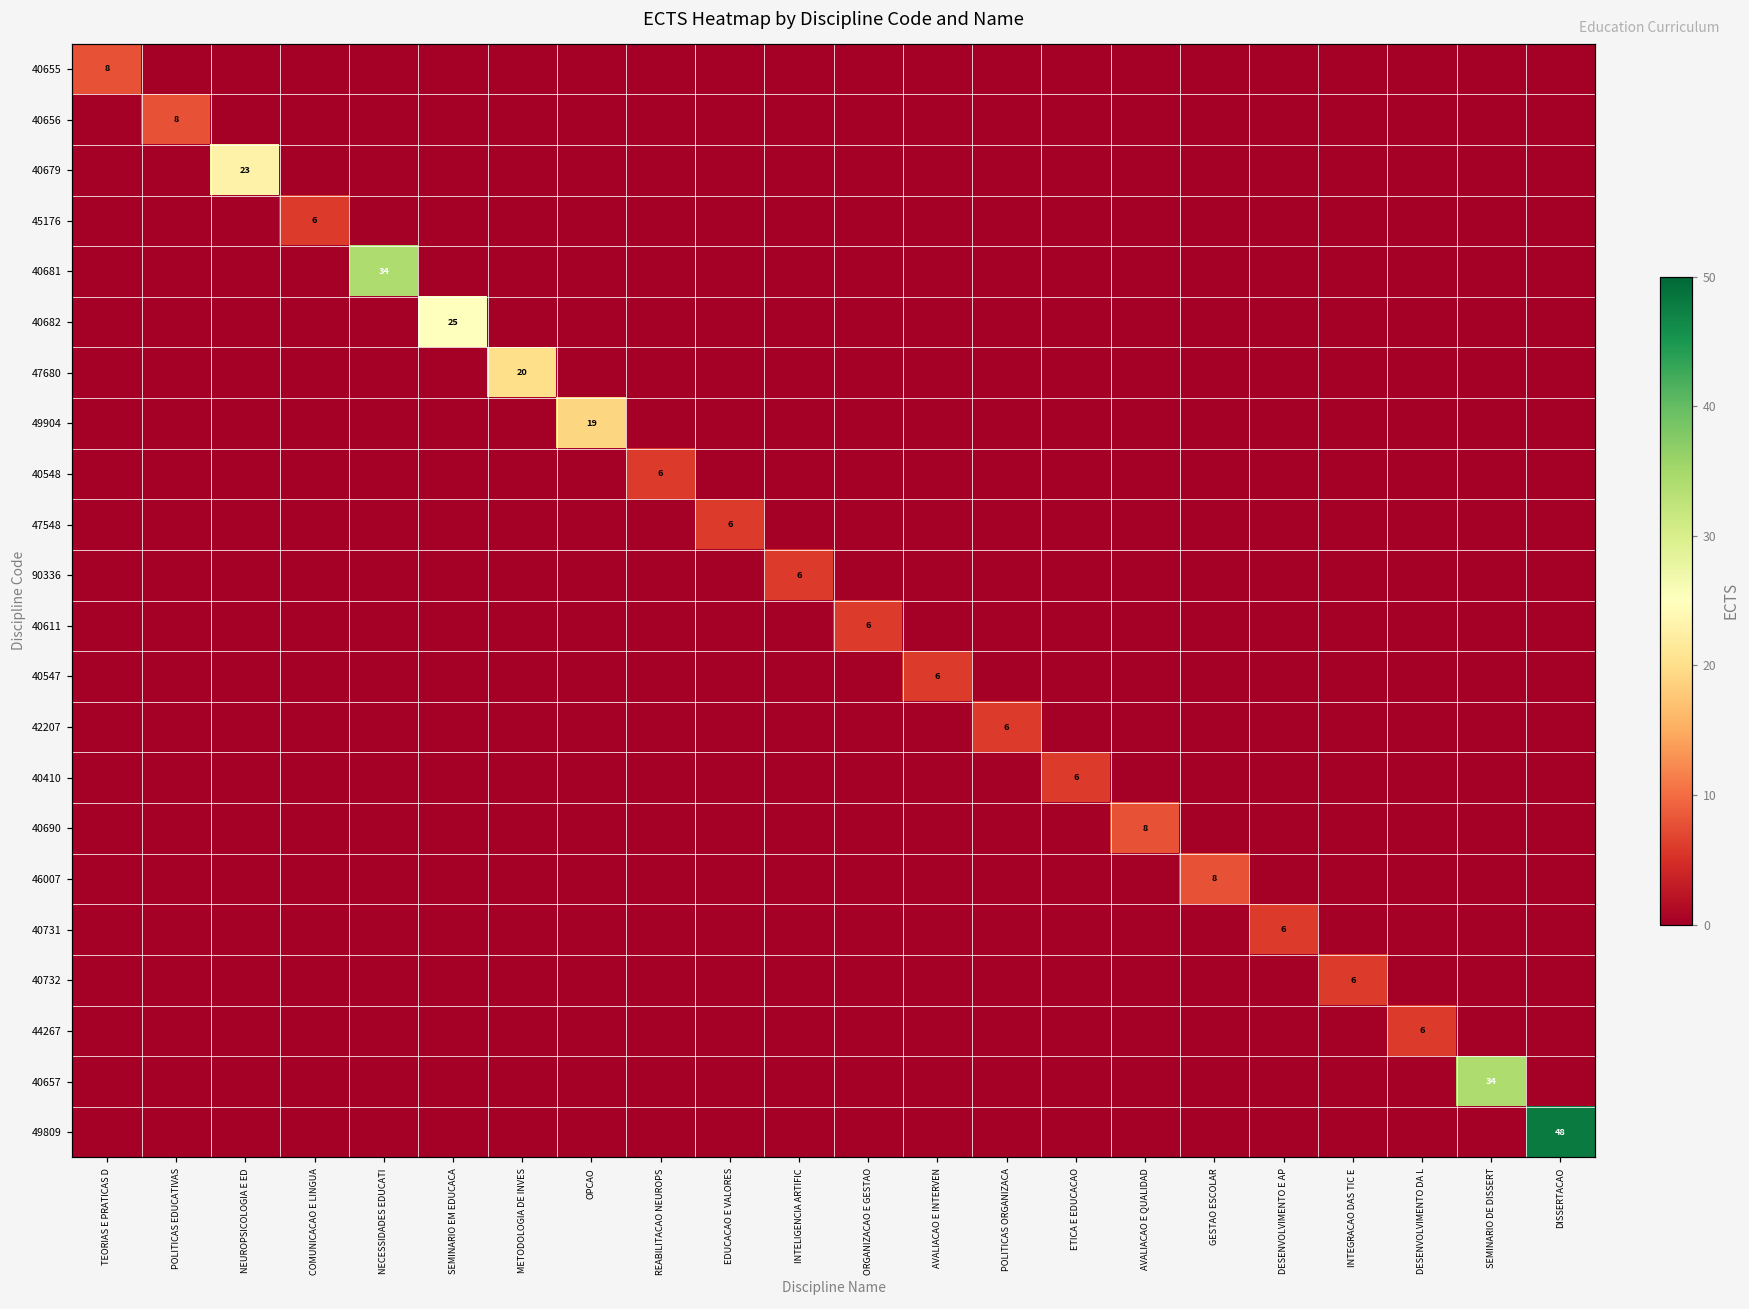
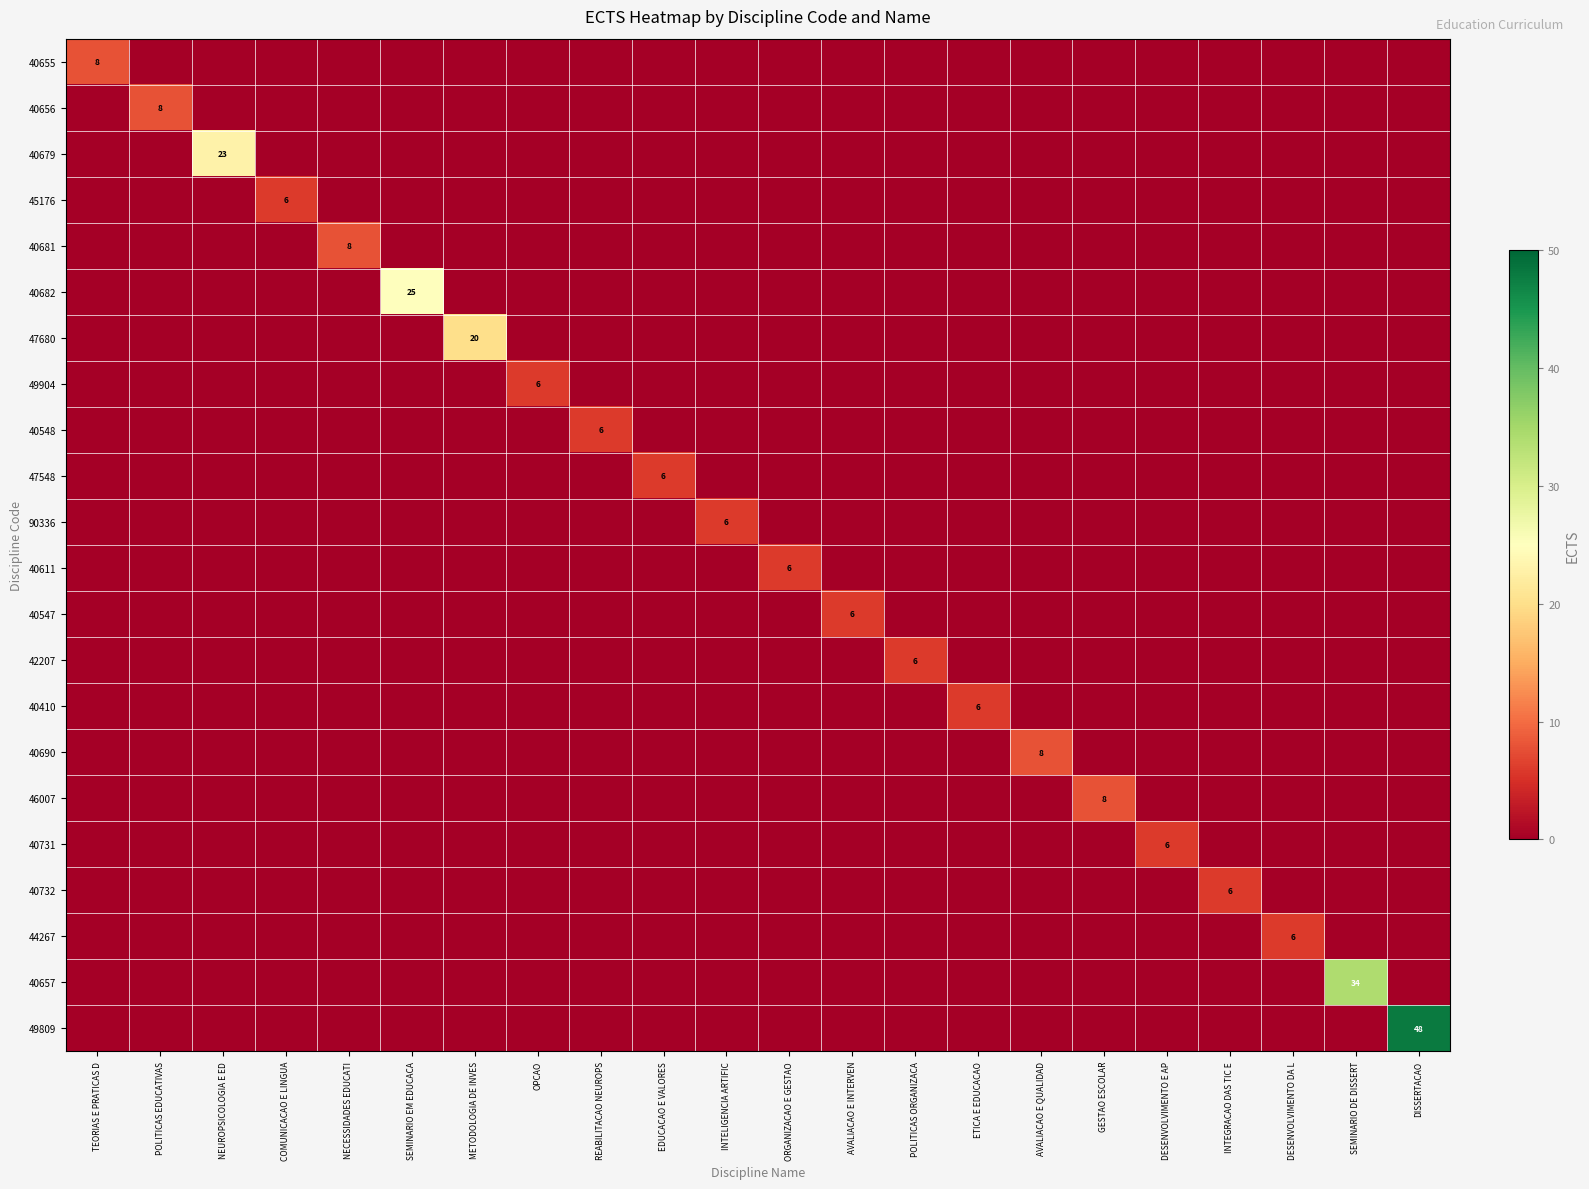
  {
    "40655": {
      "TEORIAS E PRATICAS D": 8
    },
    "40656": {
      "POLITICAS EDUCATIVAS": 8
    },
    "40679": {
      "NEUROPSICOLOGIA E ED": 23
    },
    "45176": {
      "COMUNICACAO E LINGUA": 6
    },
    "40681": {
-     "NECESSIDADES EDUCATI": 34
+     "NECESSIDADES EDUCATI": 8
    },
    "40682": {
      "SEMINARIO EM EDUCACA": 25
    },
    "47680": {
      "METODOLOGIA DE INVES": 20
    },
    "49904": {
-     "OPCAO": 19
+     "OPCAO": 6
    },
    "40548": {
      "REABILITACAO NEUROPS": 6
    },
    "47548": {
      "EDUCACAO E VALORES": 6
    },
    "90336": {
      "INTELIGENCIA ARTIFIC": 6
    },
    "40611": {
      "ORGANIZACAO E GESTAO": 6
    },
    "40547": {
      "AVALIACAO E INTERVEN": 6
    },
    "42207": {
      "POLITICAS ORGANIZACA": 6
    },
    "40410": {
      "ETICA E EDUCACAO": 6
    },
    "40690": {
      "AVALIACAO E QUALIDAD": 8
    },
    "46007": {
      "GESTAO ESCOLAR": 8
    },
    "40731": {
      "DESENVOLVIMENTO E AP": 6
    },
    "40732": {
      "INTEGRACAO DAS TIC E": 6
    },
    "44267": {
      "DESENVOLVIMENTO DA L": 6
    },
    "40657": {
      "SEMINARIO DE DISSERT": 34
    },
    "49809": {
      "DISSERTACAO": 48
    }
  }
